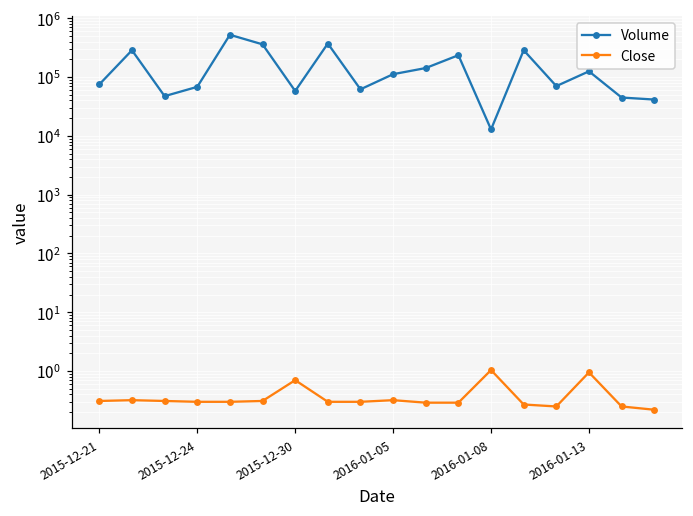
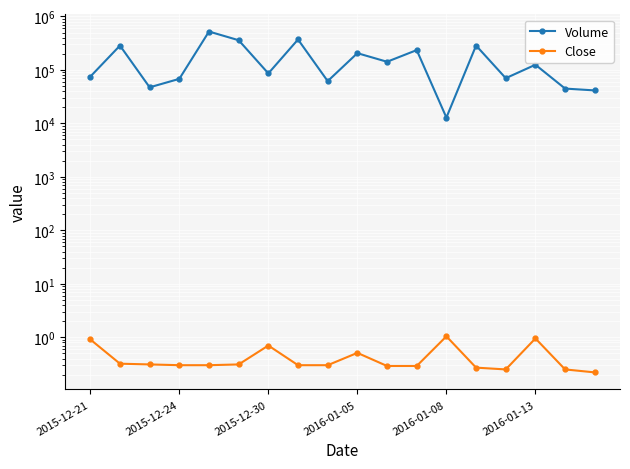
  {
    "Volume": {
      "2015-12-21": 70000,
      "2015-12-24": 70000,
-     "2015-12-30": 60000,
-     "2016-01-05": 110000,
+     "2015-12-30": 90000,
+     "2016-01-05": 210000,
      "2016-01-08": 13000,
      "2016-01-13": 130000
    },
    "Close": {
-     "2015-12-21": 0.3,
+     "2015-12-21": 0.9,
      "2015-12-24": 0.3,
      "2015-12-30": 0.7,
-     "2016-01-05": 0.3,
+     "2016-01-05": 0.5,
      "2016-01-08": 1.0,
      "2016-01-13": 1.0
    }
  }
